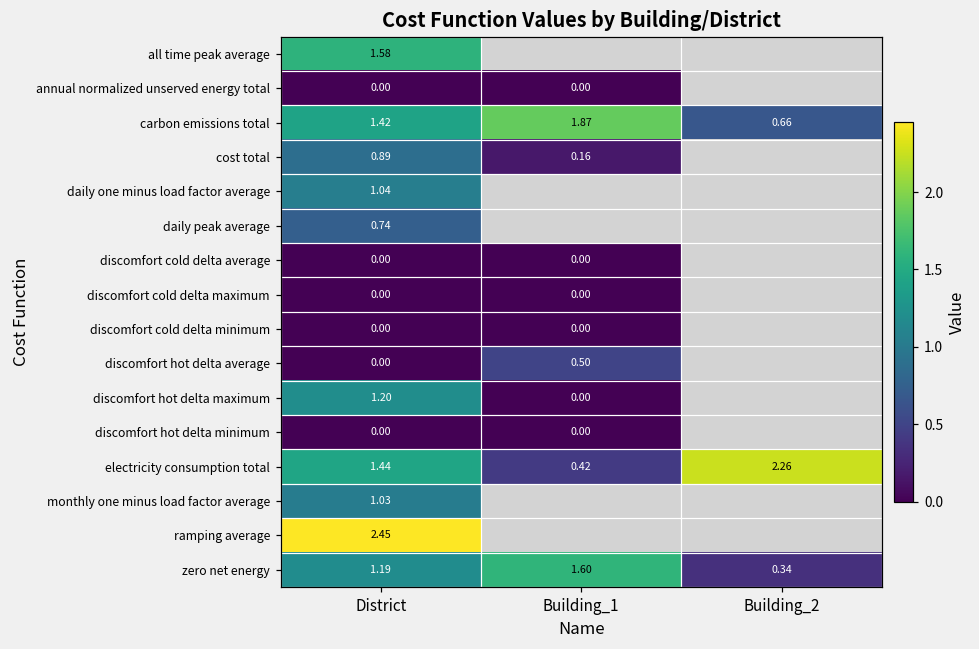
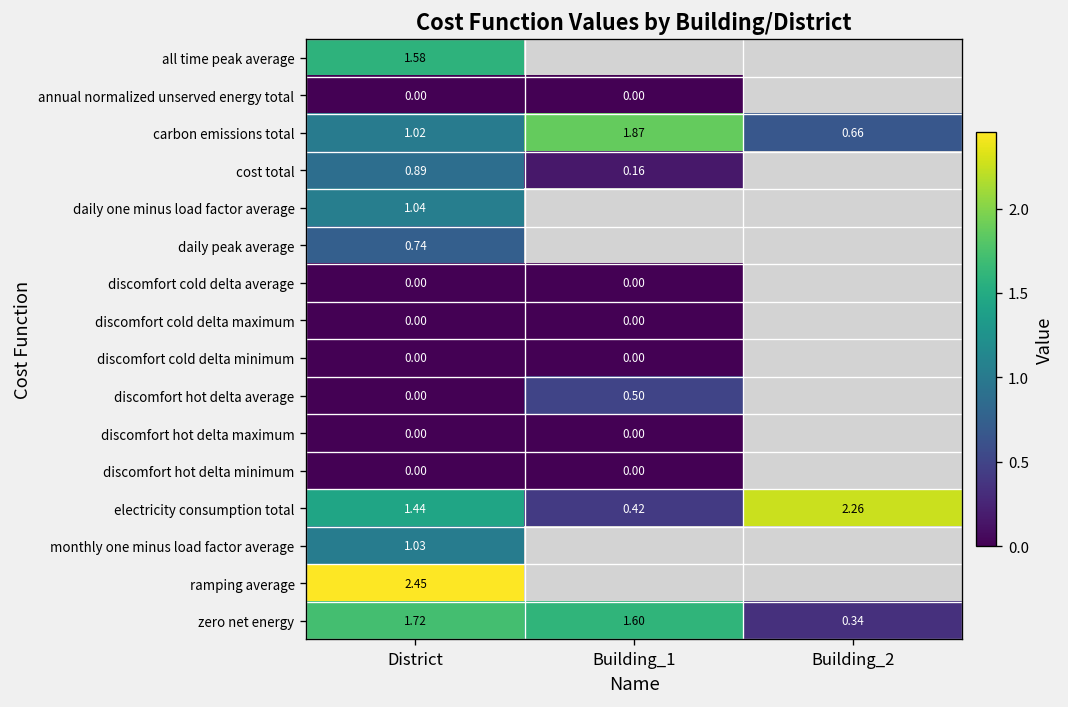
  {
    "all time peak average": {
      "District": 1.58
    },
    "annual normalized unserved energy total": {
      "District": 0.00,
      "Building_1": 0.00
    },
    "carbon emissions total": {
-     "District": 1.42,
+     "District": 1.02,
      "Building_1": 1.87,
      "Building_2": 0.66
    },
    "cost total": {
      "District": 0.89,
      "Building_1": 0.16
    },
    "daily one minus load factor average": {
      "District": 1.04
    },
    "daily peak average": {
      "District": 0.74
    },
    "discomfort cold delta average": {
      "District": 0.00,
      "Building_1": 0.00
    },
    "discomfort cold delta maximum": {
      "District": 0.00,
      "Building_1": 0.00
    },
    "discomfort cold delta minimum": {
      "District": 0.00,
      "Building_1": 0.00
    },
    "discomfort hot delta average": {
      "District": 0.00,
      "Building_1": 0.50
    },
    "discomfort hot delta maximum": {
-     "District": 1.20,
+     "District": 0.00,
      "Building_1": 0.00
    },
    "discomfort hot delta minimum": {
      "District": 0.00,
      "Building_1": 0.00
    },
    "electricity consumption total": {
      "District": 1.44,
      "Building_1": 0.42,
      "Building_2": 2.26
    },
    "monthly one minus load factor average": {
      "District": 1.03
    },
    "ramping average": {
      "District": 2.45
    },
    "zero net energy": {
-     "District": 1.19,
+     "District": 1.72,
      "Building_1": 1.60,
      "Building_2": 0.34
    }
  }
